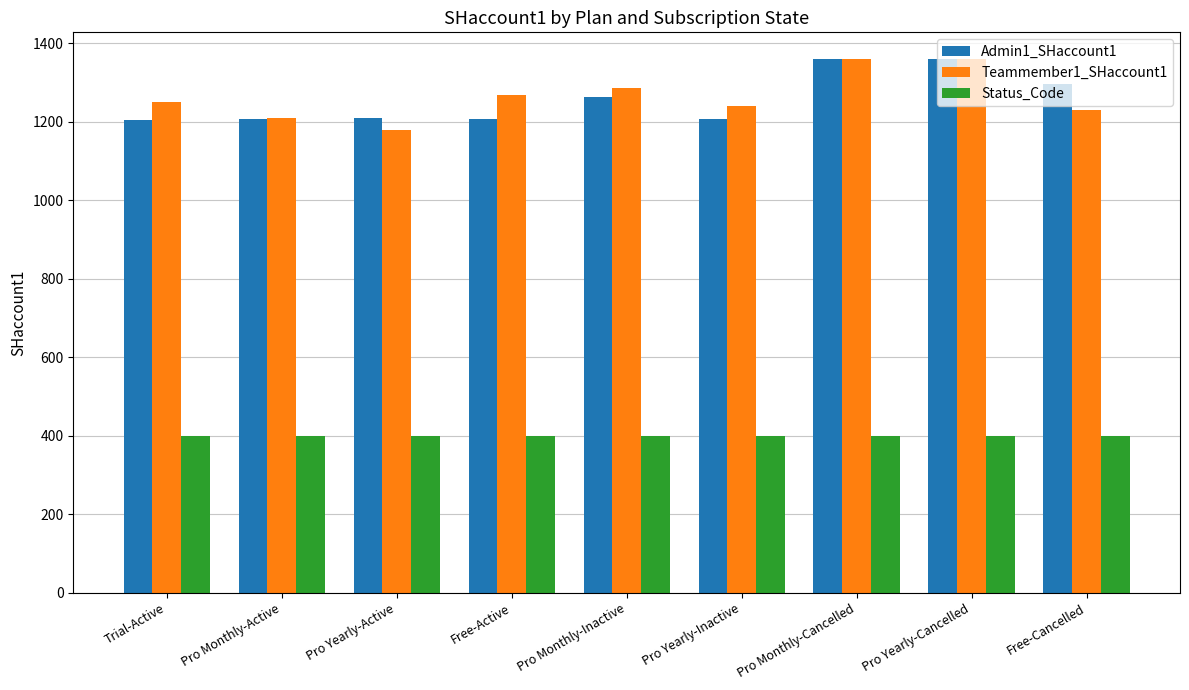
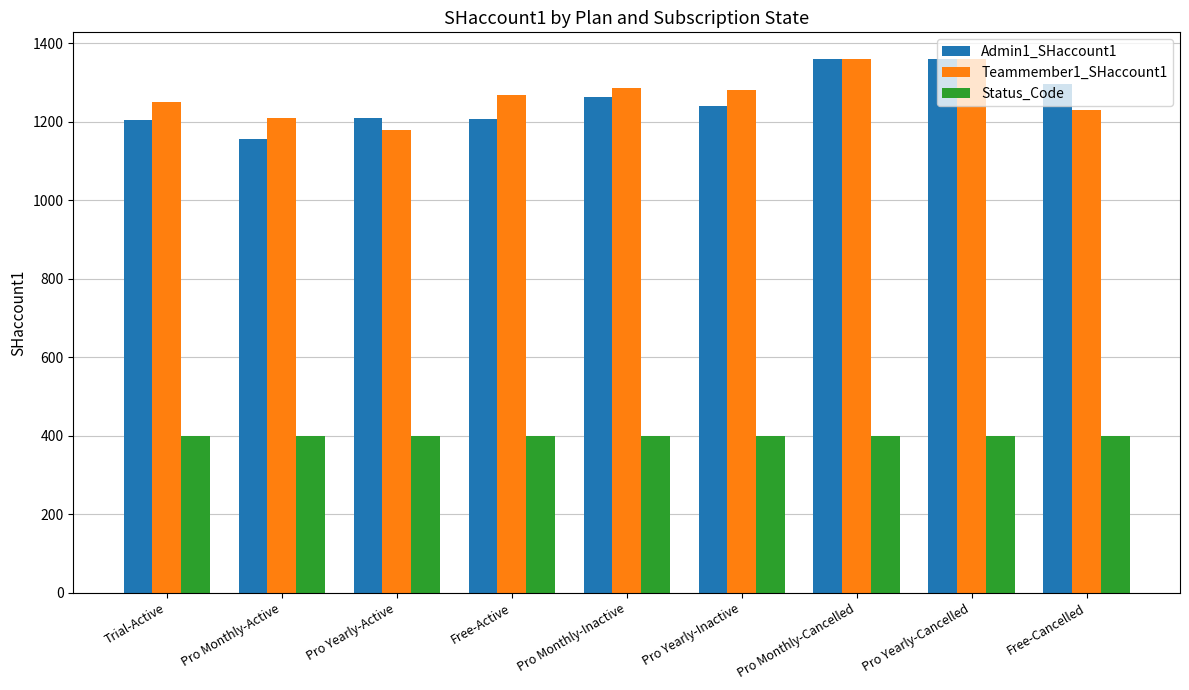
  {
    "Admin1_SHaccount1": {
      "Trial-Active": 1210,
-     "Pro Monthly-Active": 1210,
+     "Pro Monthly-Active": 1160,
      "Pro Yearly-Active": 1210,
      "Free-Active": 1210,
      "Pro Monthly-Inactive": 1260,
-     "Pro Yearly-Inactive": 1210,
+     "Pro Yearly-Inactive": 1240,
      "Pro Monthly-Cancelled": 1360
    },
    "Teammember1_SHaccount1": {
      "Trial-Active": 1250,
      "Pro Monthly-Active": 1210,
      "Pro Yearly-Active": 1180,
      "Free-Active": 1270,
      "Pro Monthly-Inactive": 1290,
-     "Pro Yearly-Inactive": 1240,
+     "Pro Yearly-Inactive": 1280,
      "Pro Monthly-Cancelled": 1360,
      "Free-Cancelled": 1230
    },
    "Status_Code": {
      "Trial-Active": 400,
      "Pro Monthly-Active": 400,
      "Pro Yearly-Active": 400,
      "Free-Active": 400,
      "Pro Monthly-Inactive": 400,
      "Pro Yearly-Inactive": 400,
      "Pro Monthly-Cancelled": 400,
      "Pro Yearly-Cancelled": 400,
      "Free-Cancelled": 400
    }
  }
